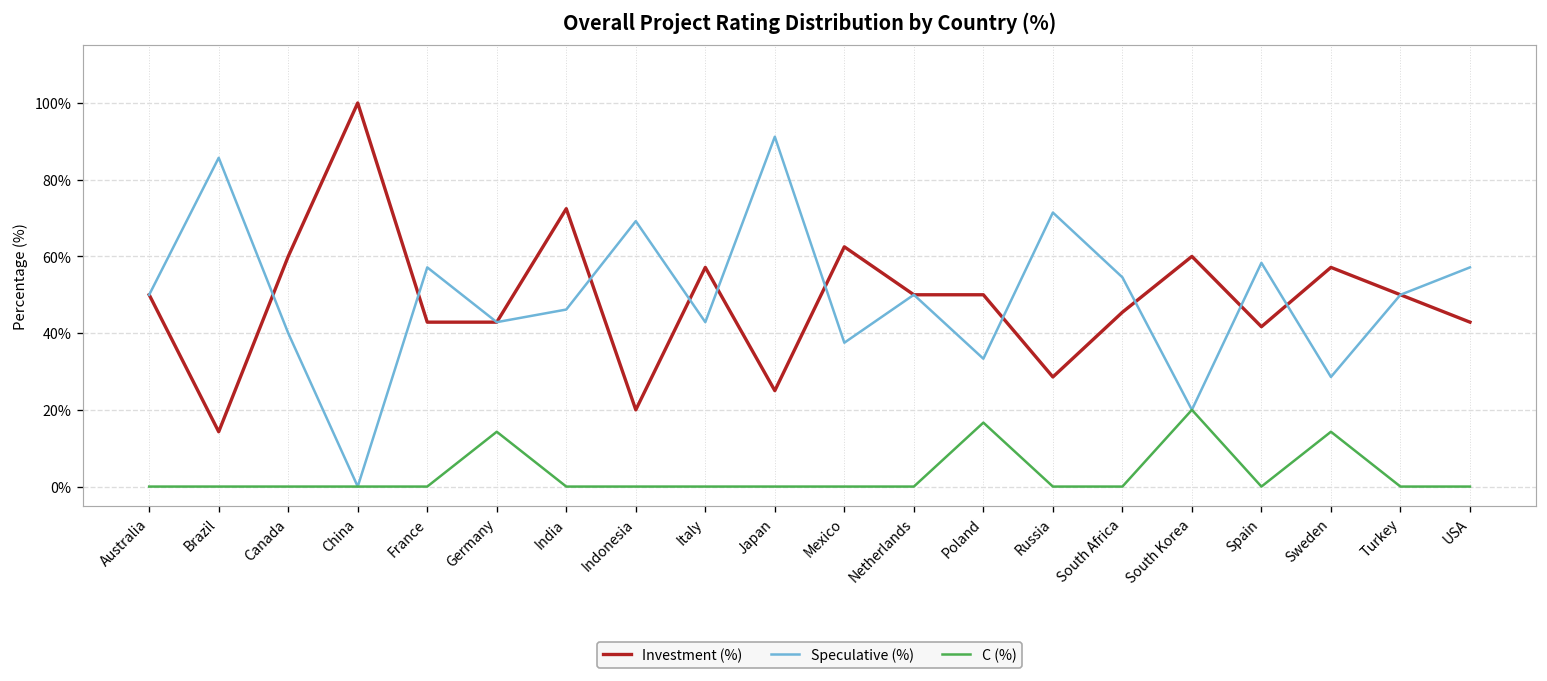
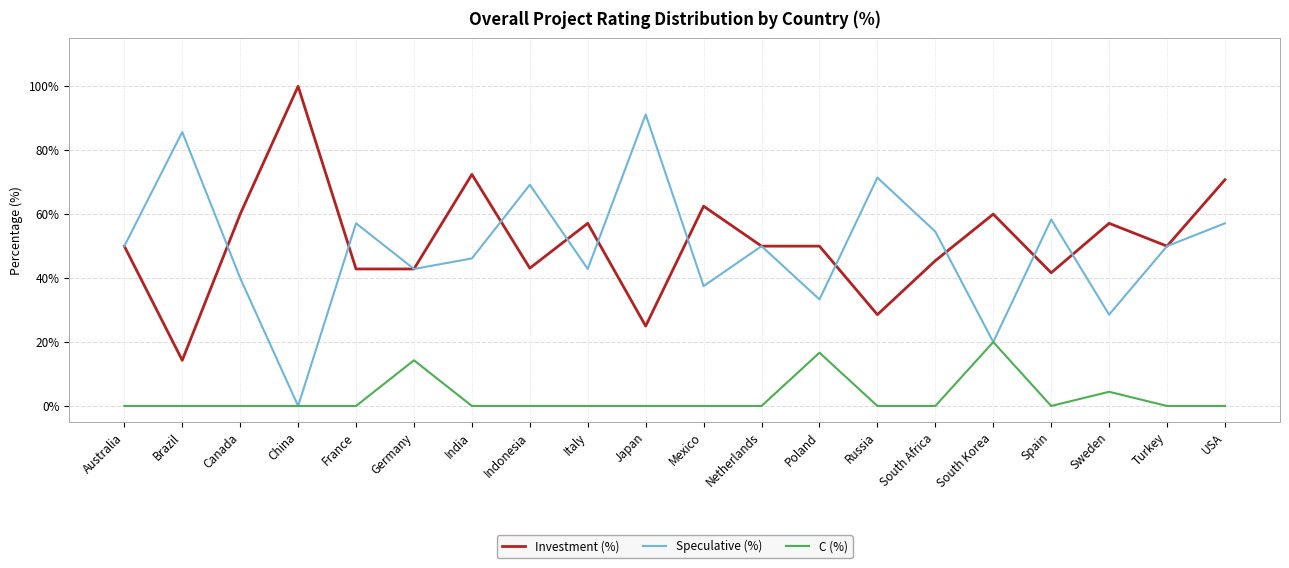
  {
    "Investment (%)": {
      "Brazil": "14%",
      "Canada": "60%",
      "China": "100%",
      "France": "43%",
      "India": "72%",
-     "Indonesia": "20%",
+     "Indonesia": "43%",
      "Italy": "57%",
      "Japan": "25%",
      "Mexico": "63%",
      "Poland": "50%",
      "Russia": "29%",
      "South Africa": "45%",
      "South Korea": "60%",
      "Spain": "42%",
      "Sweden": "57%",
-     "USA": "43%"
+     "USA": "71%"
    },
    "Speculative (%)": {
      "Brazil": "86%",
      "Canada": "40%",
      "France": "57%",
      "India": "46%",
      "Indonesia": "69%",
      "Italy": "43%",
      "Japan": "91%",
      "Mexico": "38%",
      "Poland": "33%",
      "Russia": "71%",
      "South Africa": "55%",
      "Spain": "58%",
      "Sweden": "29%",
      "USA": "57%"
    },
    "C (%)": {
      "Australia": "0%",
      "Brazil": "0%",
      "Canada": "0%",
      "France": "0%",
      "Germany": "14%",
      "India": "0%",
      "Indonesia": "0%",
      "Italy": "0%",
      "Japan": "0%",
      "Mexico": "0%",
      "Netherlands": "0%",
      "Poland": "17%",
      "Russia": "0%",
      "South Africa": "0%",
      "Spain": "0%",
-     "Sweden": "14%",
+     "Sweden": "4%",
      "Turkey": "0%",
      "USA": "0%"
    }
  }
